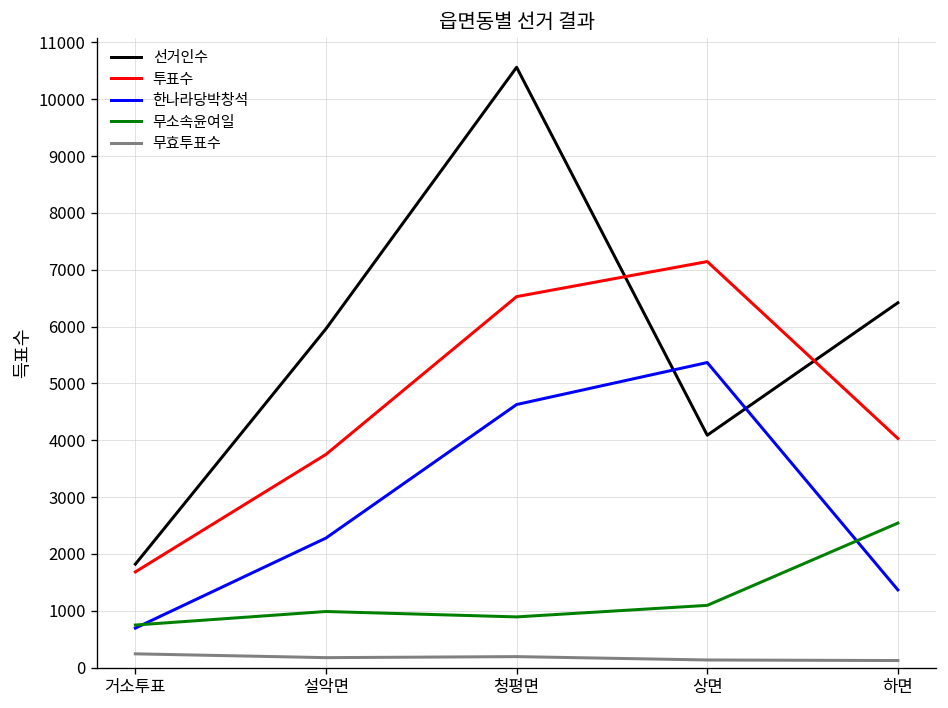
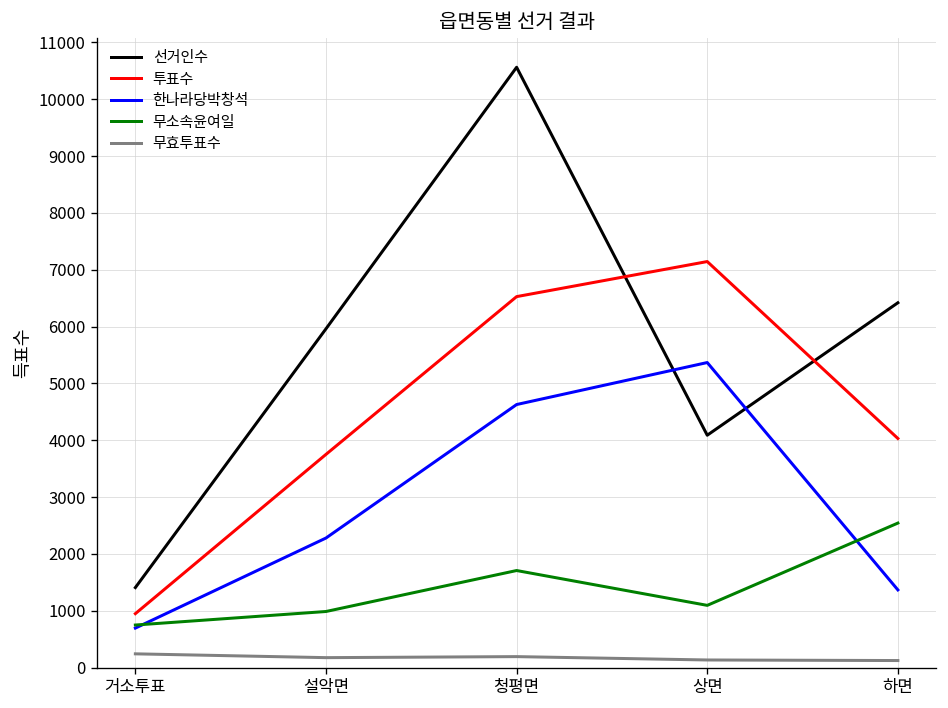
  {
    "선거인수": {
-     "거소투표": 1800,
+     "거소투표": 1400,
      "설악면": 6000,
      "청평면": 10600,
      "상면": 4100,
      "하면": 6400
    },
    "투표수": {
-     "거소투표": 1700,
+     "거소투표": 900,
      "설악면": 3800,
      "청평면": 6500,
      "상면": 7100,
      "하면": 4000
    },
    "한나라당박창석": {
      "설악면": 2300,
      "청평면": 4600,
      "상면": 5400,
      "하면": 1400
    },
    "무소속윤여일": {
      "설악면": 1000,
-     "청평면": 900,
+     "청평면": 1700,
      "상면": 1100,
      "하면": 2500
    },
    "무효투표수": {
      "거소투표": 200,
      "설악면": 200,
      "청평면": 200,
      "상면": 100,
      "하면": 100
    }
  }
